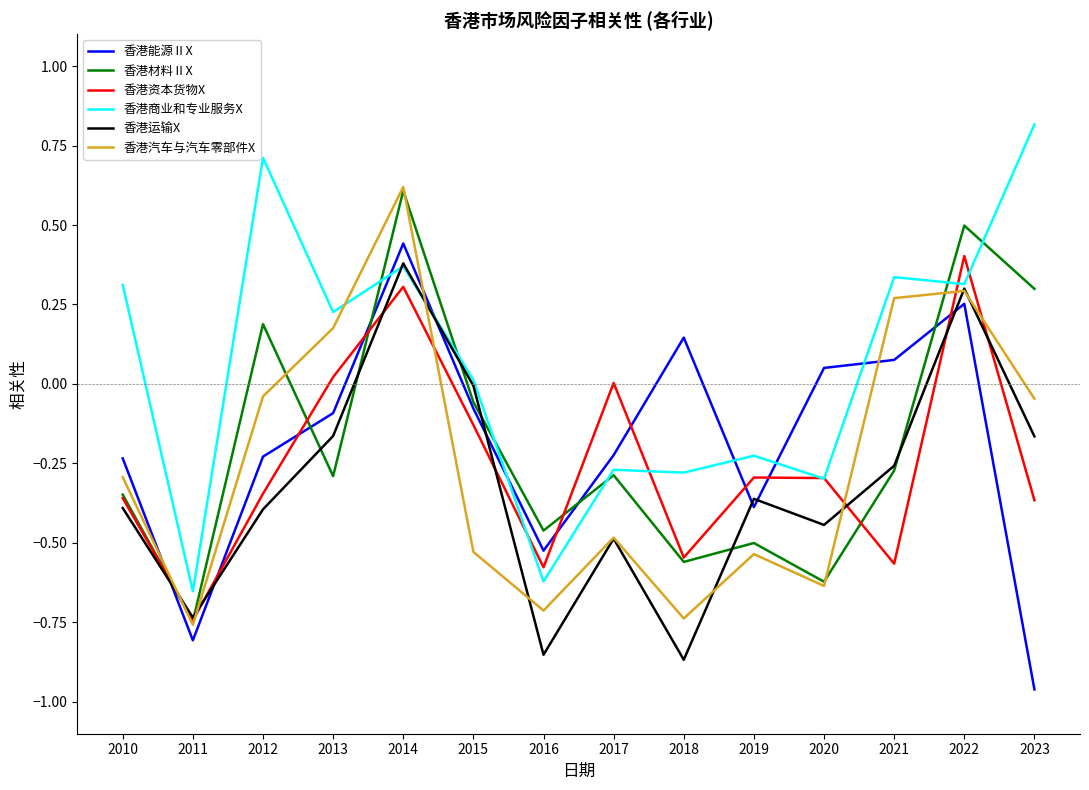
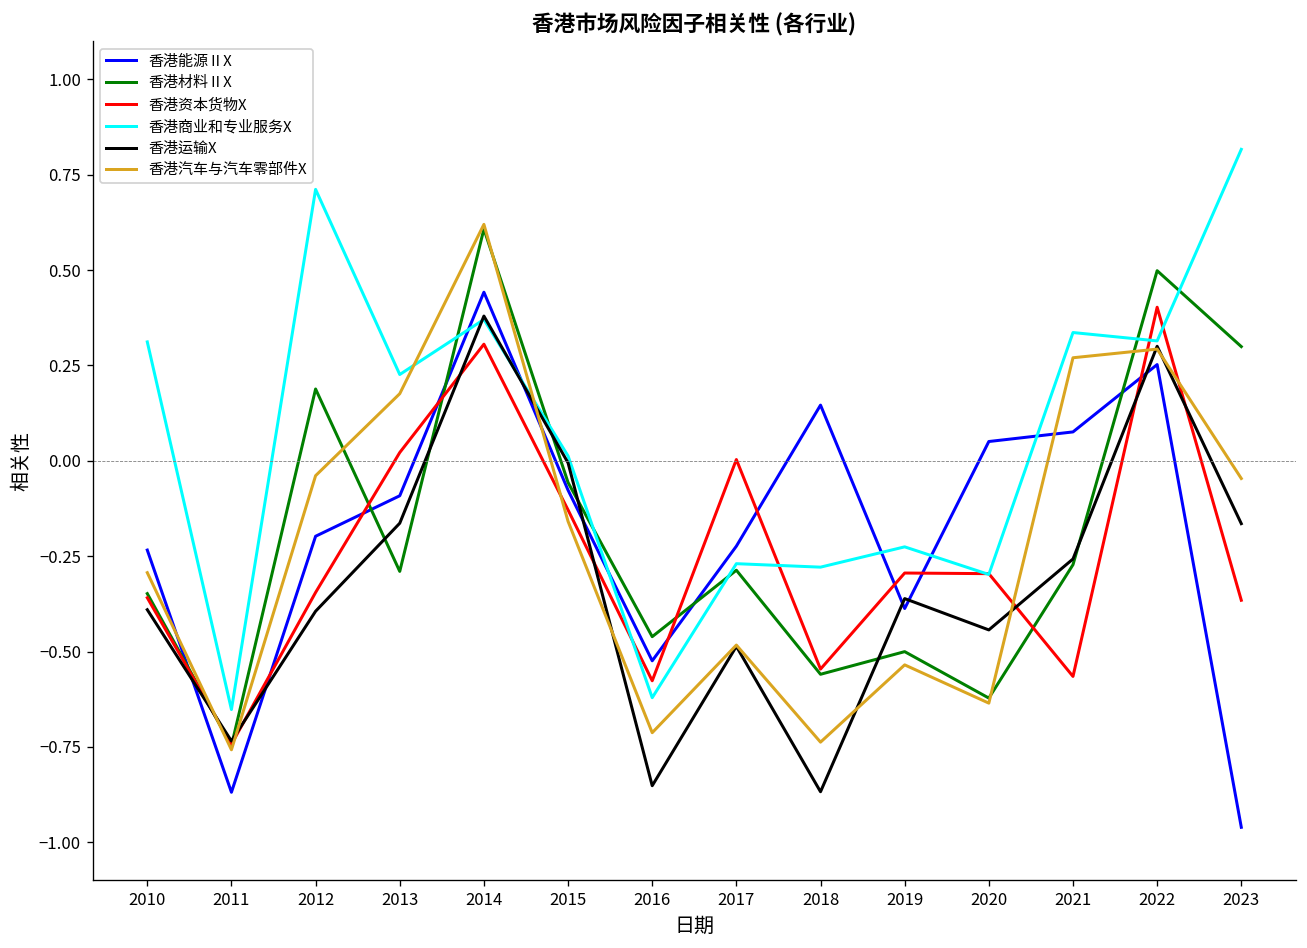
  {
    "香港能源ⅡX": {
      "2010": -0.23,
-     "2011": -0.81,
-     "2012": -0.23,
+     "2011": -0.87,
+     "2012": -0.20,
      "2013": -0.09,
      "2014": 0.44,
      "2015": -0.08,
      "2016": -0.52,
      "2017": -0.22,
      "2018": 0.15,
      "2019": -0.39,
      "2020": 0.05,
      "2021": 0.08,
      "2022": 0.25,
      "2023": -0.96
    },
    "香港材料ⅡX": {
      "2010": -0.35,
      "2012": 0.19,
      "2013": -0.29,
      "2014": 0.61,
      "2015": -0.06,
      "2016": -0.46,
      "2017": -0.29,
      "2018": -0.56,
      "2019": -0.50,
      "2020": -0.62,
      "2021": -0.27,
      "2022": 0.50,
      "2023": 0.30
    },
    "香港资本货物X": {
      "2010": -0.36,
      "2012": -0.35,
      "2013": 0.02,
      "2014": 0.31,
      "2015": -0.13,
      "2016": -0.58,
      "2017": 0.00,
      "2018": -0.55,
      "2019": -0.29,
      "2021": -0.57,
      "2022": 0.40,
      "2023": -0.37
    },
    "香港商业和专业服务X": {
      "2010": 0.31,
      "2011": -0.65,
      "2012": 0.71,
      "2013": 0.23,
      "2014": 0.37,
      "2015": 0.01,
      "2016": -0.62,
      "2017": -0.27,
      "2018": -0.28,
      "2019": -0.23,
      "2021": 0.34,
      "2022": 0.31,
      "2023": 0.82
    },
    "香港运输X": {
      "2010": -0.39,
      "2011": -0.73,
      "2012": -0.39,
      "2013": -0.16,
      "2014": 0.38,
      "2015": -0.01,
      "2016": -0.85,
      "2018": -0.87,
      "2019": -0.36,
      "2020": -0.44,
      "2021": -0.26,
      "2023": -0.16
    },
    "香港汽车与汽车零部件X": {
      "2010": -0.29,
      "2011": -0.76,
      "2012": -0.04,
      "2013": 0.18,
      "2014": 0.62,
-     "2015": -0.53,
+     "2015": -0.16,
      "2016": -0.71,
      "2018": -0.74,
      "2019": -0.53,
      "2020": -0.64,
      "2021": 0.27,
      "2023": -0.05
    }
  }
